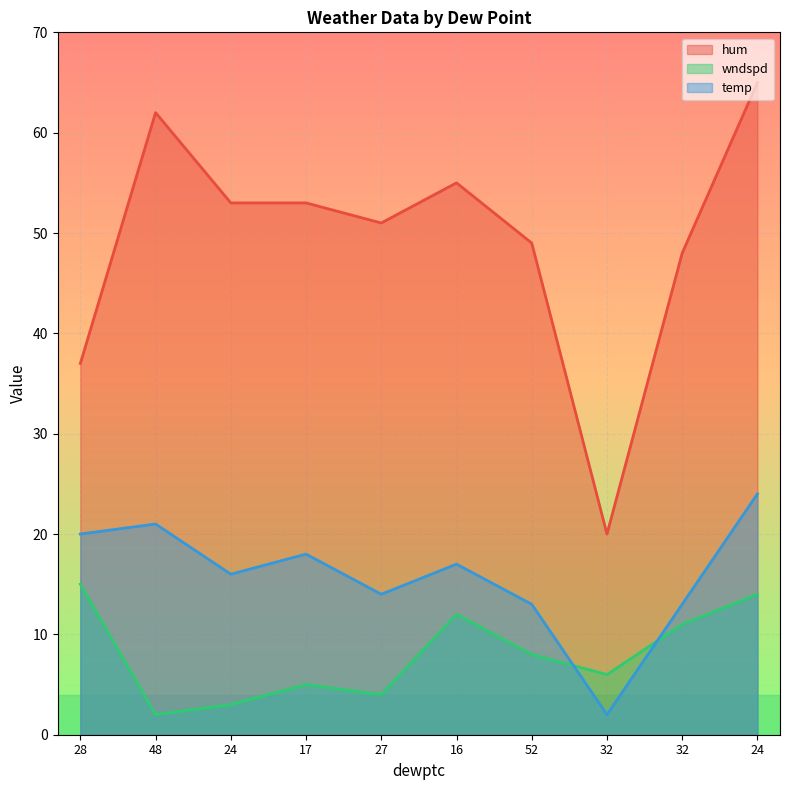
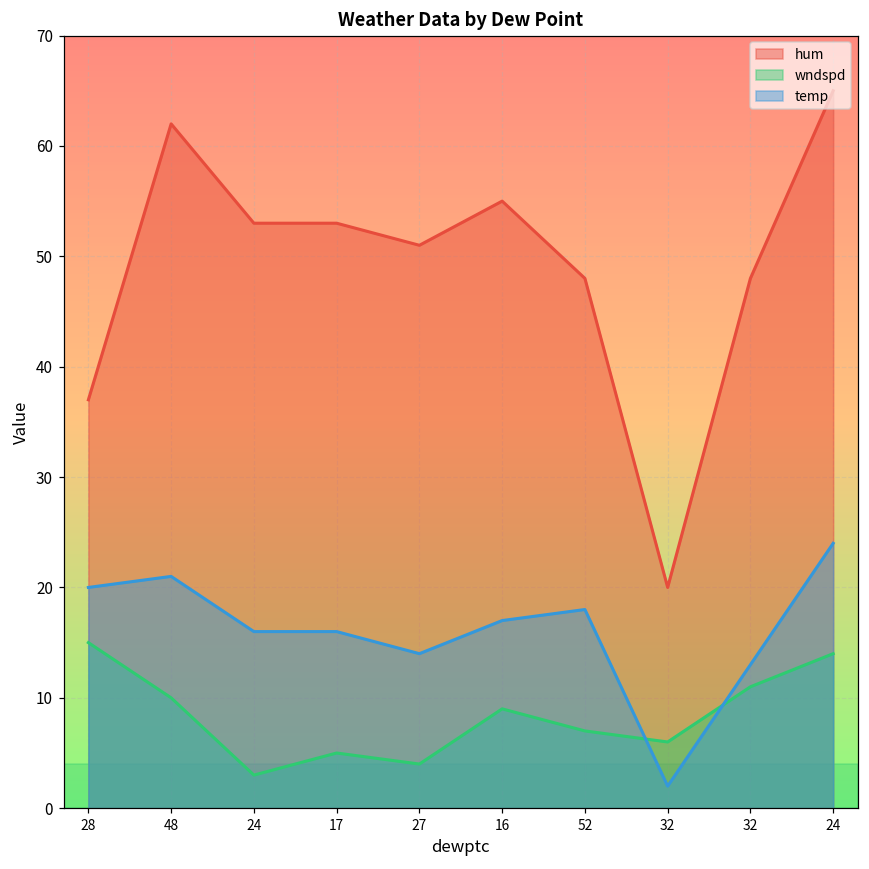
  {
    "hum": {
      "28": 37,
      "48": 62,
      "17": 53,
      "27": 51,
      "16": 55,
-     "52": 49
+     "52": 48
    },
    "wndspd": {
      "28": 15,
-     "48": 2,
+     "48": 10,
      "17": 5,
      "27": 4,
-     "16": 12,
-     "52": 8
+     "16": 9,
+     "52": 7
    },
    "temp": {
      "28": 20,
      "48": 21,
-     "17": 18,
+     "17": 16,
      "27": 14,
      "16": 17,
-     "52": 13
+     "52": 18
    }
  }
